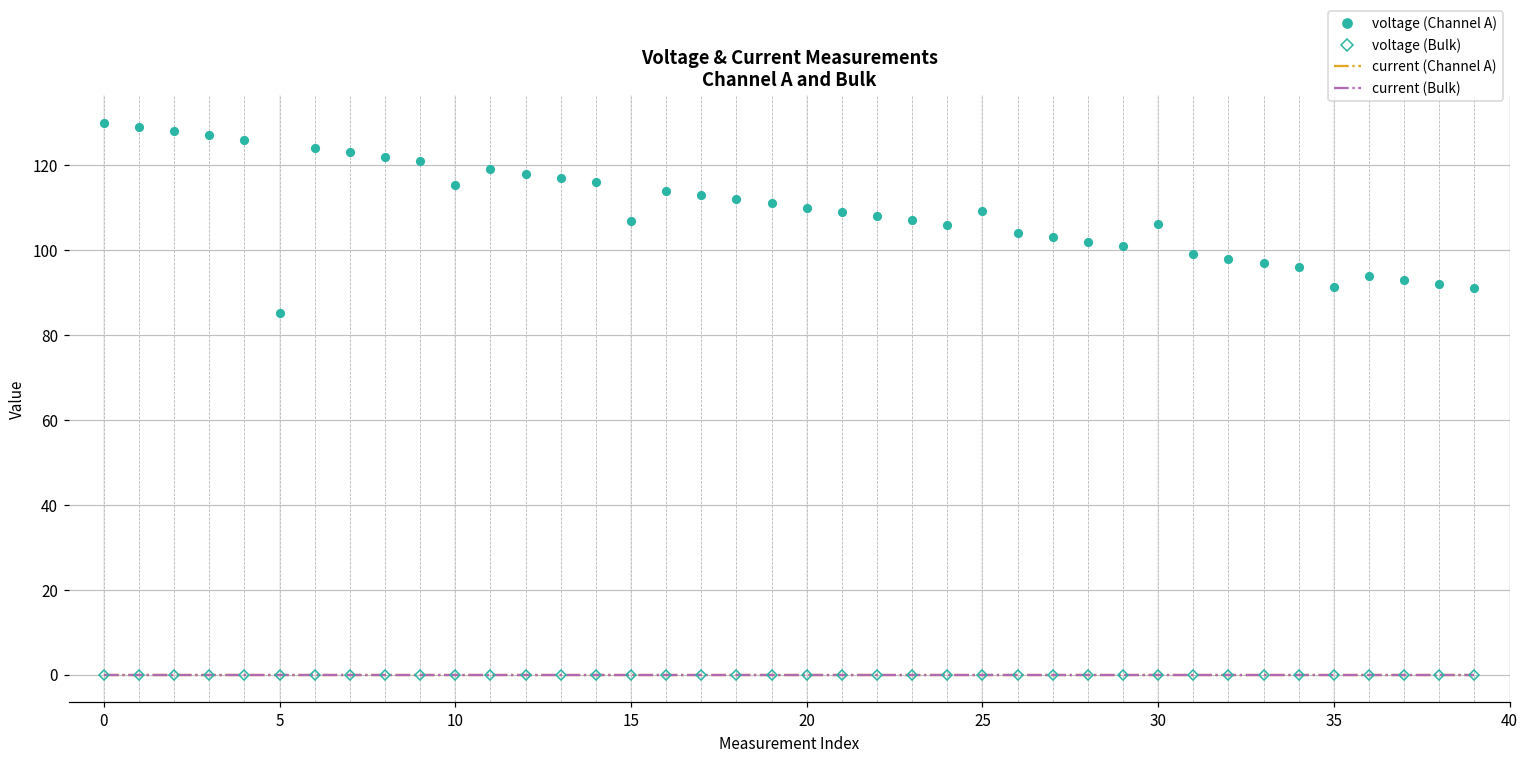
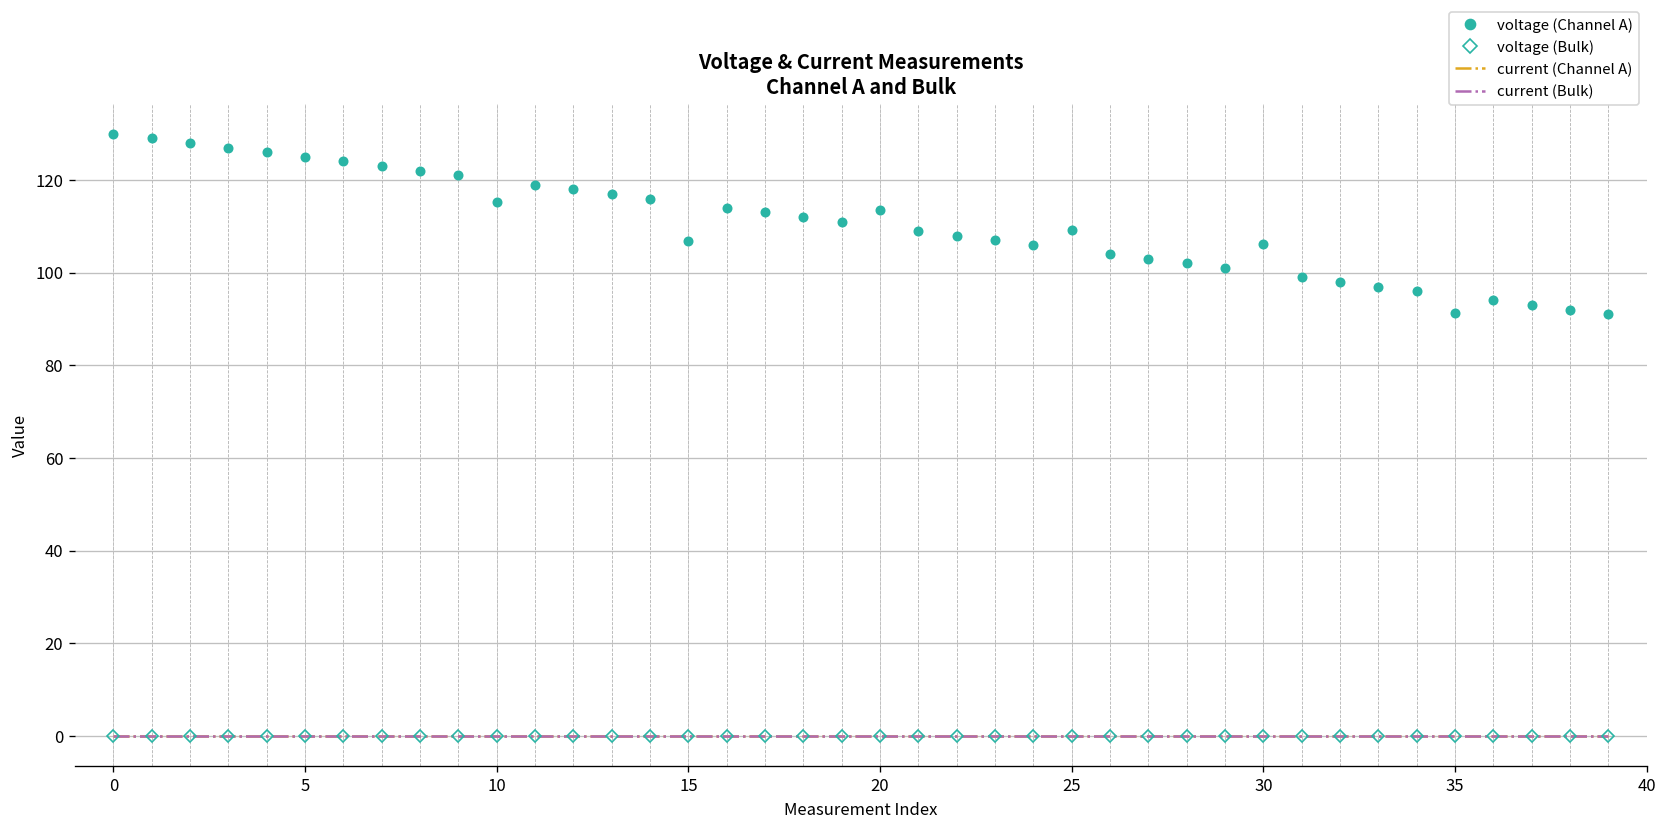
  {
    "voltage (Channel A)": {
      "0": 130,
-     "5": 85,
+     "5": 125,
      "10": 115,
      "15": 107,
-     "20": 110,
+     "20": 114,
      "25": 109,
      "30": 106,
      "35": 91
    },
    "current (Bulk)": {
      "0": 0,
      "5": 0,
      "10": 0,
      "15": 0,
      "20": 0,
      "25": 0,
      "30": 0,
      "35": 0
    }
  }
